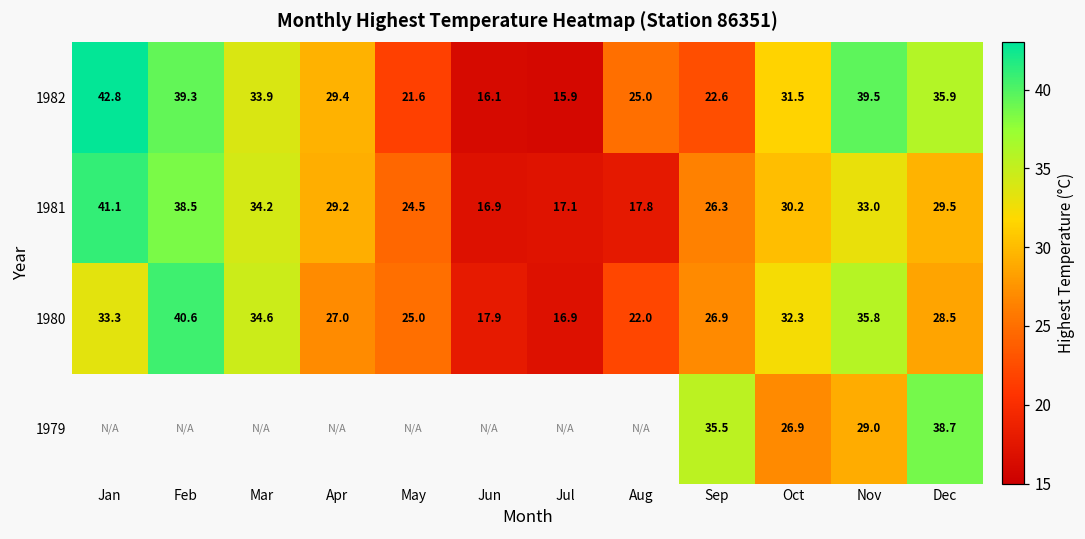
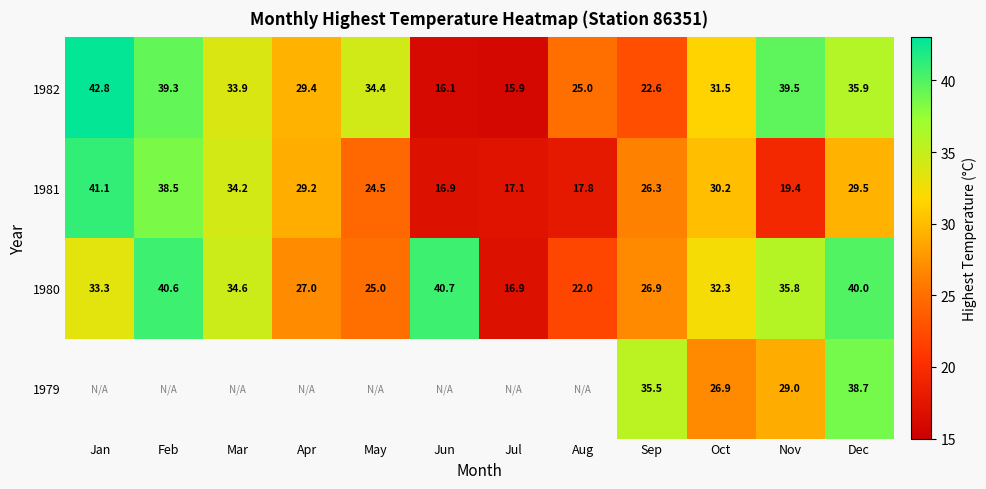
  {
    "1982": {
      "Jan": 42.8,
      "Feb": 39.3,
      "Mar": 33.9,
      "Apr": 29.4,
-     "May": 21.6,
+     "May": 34.4,
      "Jun": 16.1,
      "Jul": 15.9,
      "Aug": 25.0,
      "Sep": 22.6,
      "Oct": 31.5,
      "Nov": 39.5,
      "Dec": 35.9
    },
    "1981": {
      "Jan": 41.1,
      "Feb": 38.5,
      "Mar": 34.2,
      "Apr": 29.2,
      "May": 24.5,
      "Jun": 16.9,
      "Jul": 17.1,
      "Aug": 17.8,
      "Sep": 26.3,
      "Oct": 30.2,
-     "Nov": 33.0,
+     "Nov": 19.4,
      "Dec": 29.5
    },
    "1980": {
      "Jan": 33.3,
      "Feb": 40.6,
      "Mar": 34.6,
      "Apr": 27.0,
      "May": 25.0,
-     "Jun": 17.9,
+     "Jun": 40.7,
      "Jul": 16.9,
      "Aug": 22.0,
      "Sep": 26.9,
      "Oct": 32.3,
      "Nov": 35.8,
-     "Dec": 28.5
+     "Dec": 40.0
    },
    "1979": {
      "Sep": 35.5,
      "Oct": 26.9,
      "Nov": 29.0,
      "Dec": 38.7
    }
  }
